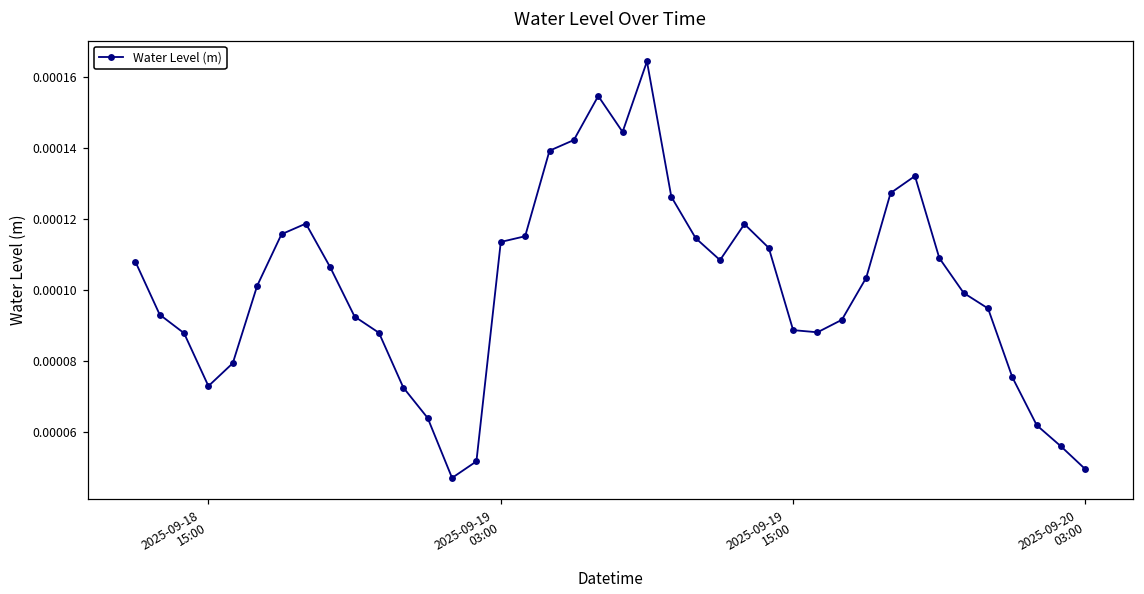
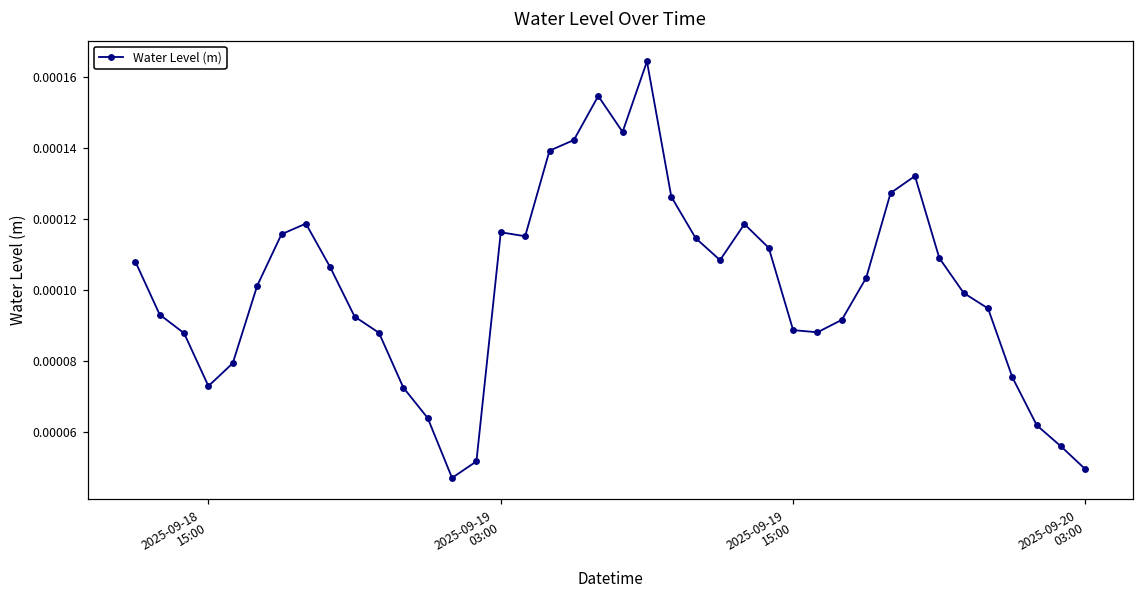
  {
    "2025-09-18 15:00": 0.000073,
-   "2025-09-19 03:00": 0.000114,
+   "2025-09-19 03:00": 0.000116,
    "2025-09-19 15:00": 0.000089,
    "2025-09-20 03:00": 0.000050
  }
